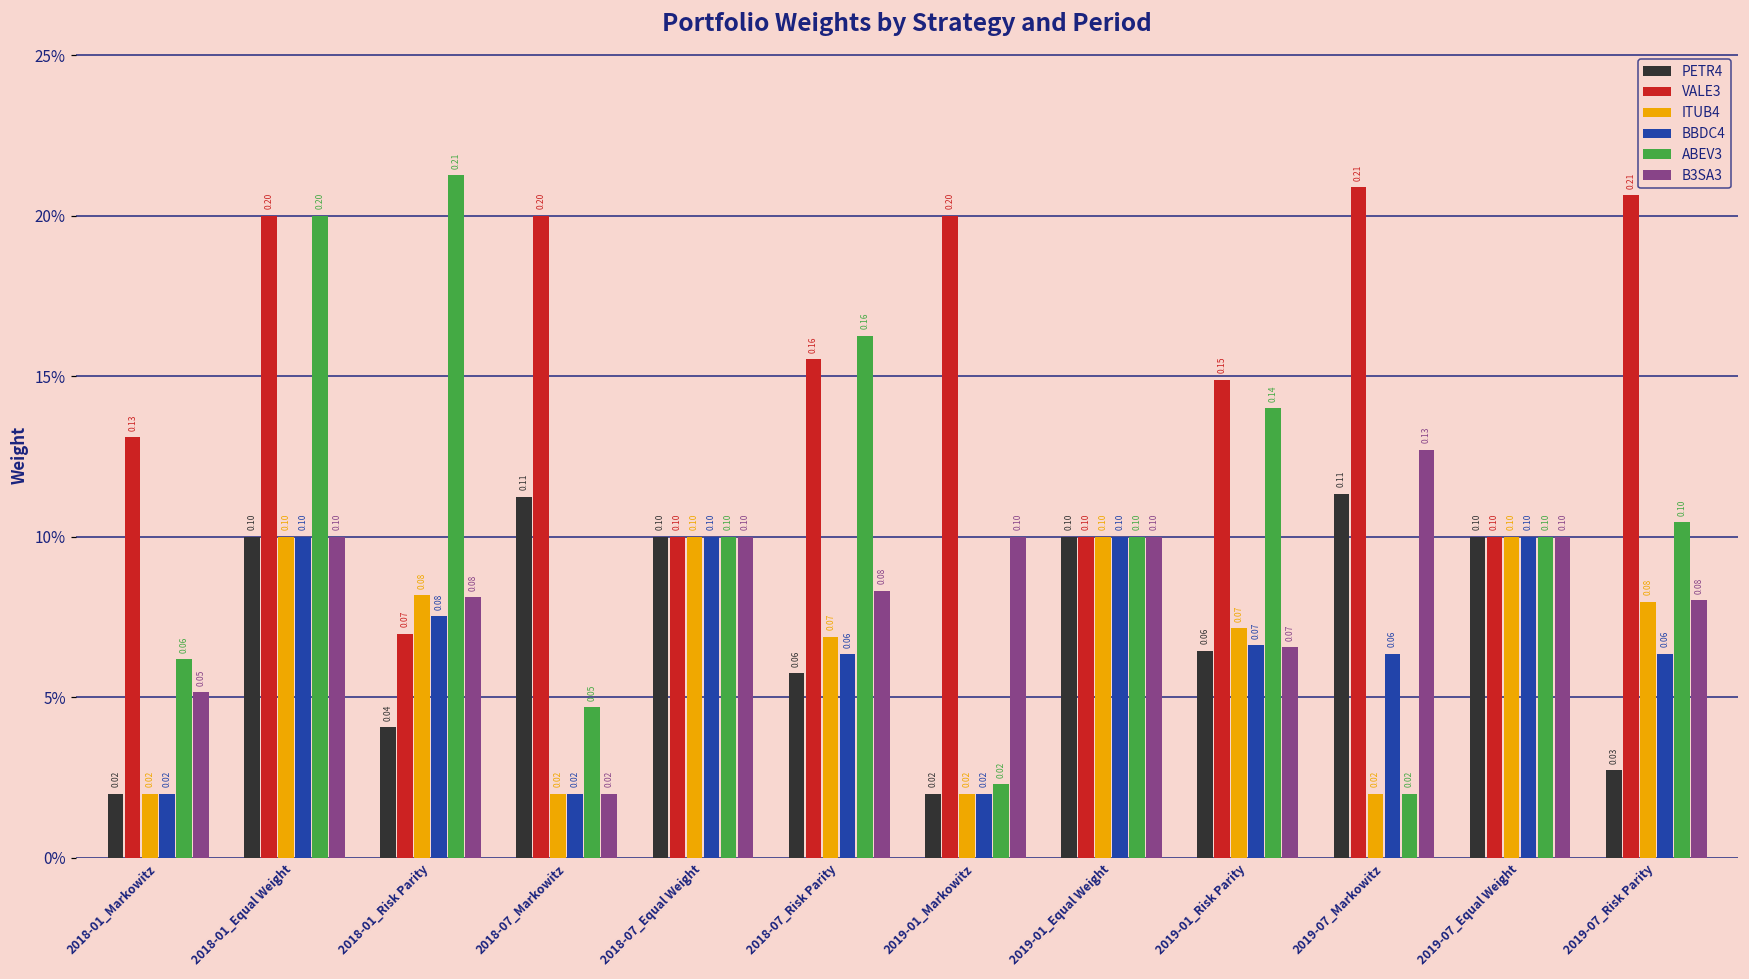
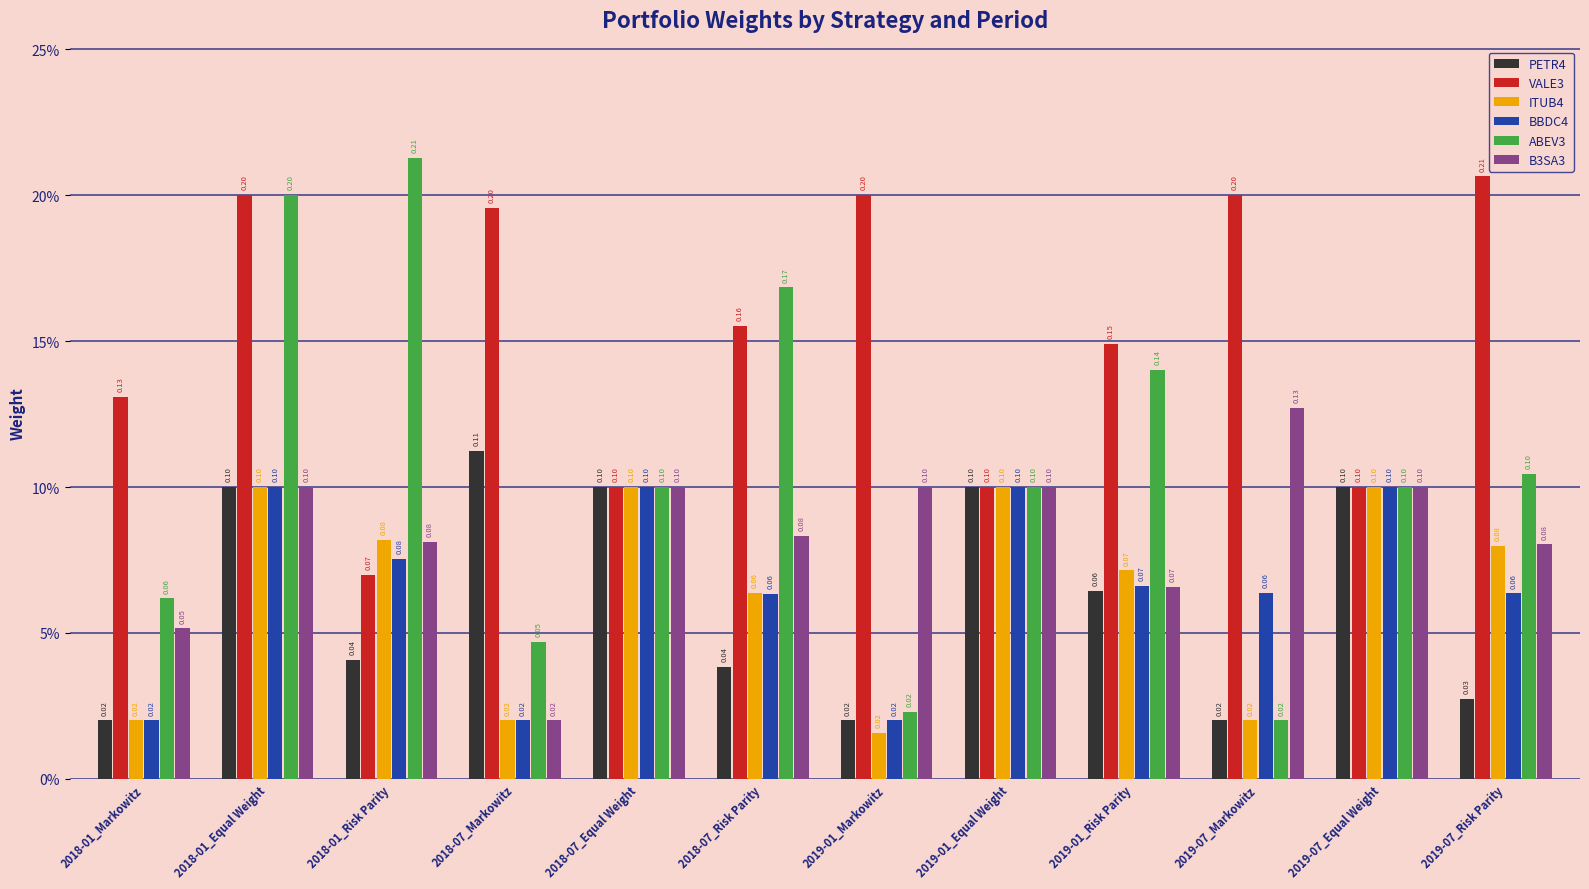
  {
    "PETR4": {
      "2018-01_Markowitz": "0.02",
      "2018-01_Equal Weight": "0.10",
      "2018-01_Risk Parity": "0.04",
      "2018-07_Markowitz": "0.11",
      "2018-07_Equal Weight": "0.10",
-     "2018-07_Risk Parity": "0.06",
+     "2018-07_Risk Parity": "0.04",
      "2019-01_Markowitz": "0.02",
      "2019-01_Equal Weight": "0.10",
      "2019-01_Risk Parity": "0.06",
-     "2019-07_Markowitz": "0.11",
+     "2019-07_Markowitz": "0.02",
      "2019-07_Equal Weight": "0.10",
      "2019-07_Risk Parity": "0.03"
    },
    "VALE3": {
      "2018-01_Markowitz": "0.13",
      "2018-01_Equal Weight": "0.20",
      "2018-01_Risk Parity": "0.07",
-     "2018-07_Markowitz": "20.0%",
+     "2018-07_Markowitz": "19.6%",
      "2018-07_Equal Weight": "0.10",
      "2018-07_Risk Parity": "0.16",
      "2019-01_Markowitz": "0.20",
      "2019-01_Equal Weight": "0.10",
      "2019-01_Risk Parity": "0.15",
-     "2019-07_Markowitz": "0.21",
+     "2019-07_Markowitz": "0.20",
      "2019-07_Equal Weight": "0.10",
      "2019-07_Risk Parity": "0.21"
    },
    "ITUB4": {
      "2018-01_Markowitz": "0.02",
      "2018-01_Equal Weight": "0.10",
      "2018-01_Risk Parity": "0.08",
      "2018-07_Markowitz": "0.02",
      "2018-07_Equal Weight": "0.10",
-     "2018-07_Risk Parity": "0.07",
-     "2019-01_Markowitz": "2.0%",
+     "2018-07_Risk Parity": "0.06",
+     "2019-01_Markowitz": "1.6%",
      "2019-01_Equal Weight": "0.10",
      "2019-01_Risk Parity": "0.07",
      "2019-07_Markowitz": "0.02",
      "2019-07_Equal Weight": "0.10",
      "2019-07_Risk Parity": "0.08"
    },
    "BBDC4": {
      "2018-01_Markowitz": "0.02",
      "2018-01_Equal Weight": "0.10",
      "2018-01_Risk Parity": "0.08",
      "2018-07_Markowitz": "0.02",
      "2018-07_Equal Weight": "0.10",
      "2018-07_Risk Parity": "0.06",
      "2019-01_Markowitz": "0.02",
      "2019-01_Equal Weight": "0.10",
      "2019-01_Risk Parity": "0.07",
      "2019-07_Markowitz": "0.06",
      "2019-07_Equal Weight": "0.10",
      "2019-07_Risk Parity": "0.06"
    },
    "ABEV3": {
      "2018-01_Markowitz": "0.06",
      "2018-01_Equal Weight": "0.20",
      "2018-01_Risk Parity": "0.21",
      "2018-07_Markowitz": "0.05",
      "2018-07_Equal Weight": "0.10",
-     "2018-07_Risk Parity": "0.16",
+     "2018-07_Risk Parity": "0.17",
      "2019-01_Markowitz": "0.02",
      "2019-01_Equal Weight": "0.10",
      "2019-01_Risk Parity": "0.14",
      "2019-07_Markowitz": "0.02",
      "2019-07_Equal Weight": "0.10",
      "2019-07_Risk Parity": "0.10"
    },
    "B3SA3": {
      "2018-01_Markowitz": "0.05",
      "2018-01_Equal Weight": "0.10",
      "2018-01_Risk Parity": "0.08",
      "2018-07_Markowitz": "0.02",
      "2018-07_Equal Weight": "0.10",
      "2018-07_Risk Parity": "0.08",
      "2019-01_Markowitz": "0.10",
      "2019-01_Equal Weight": "0.10",
      "2019-01_Risk Parity": "0.07",
      "2019-07_Markowitz": "0.13",
      "2019-07_Equal Weight": "0.10",
      "2019-07_Risk Parity": "0.08"
    }
  }
